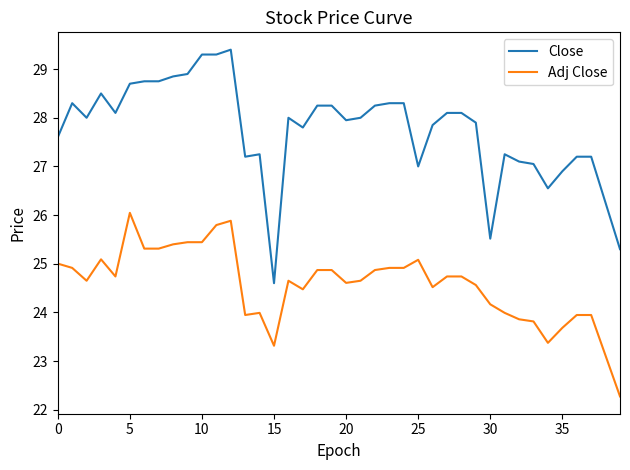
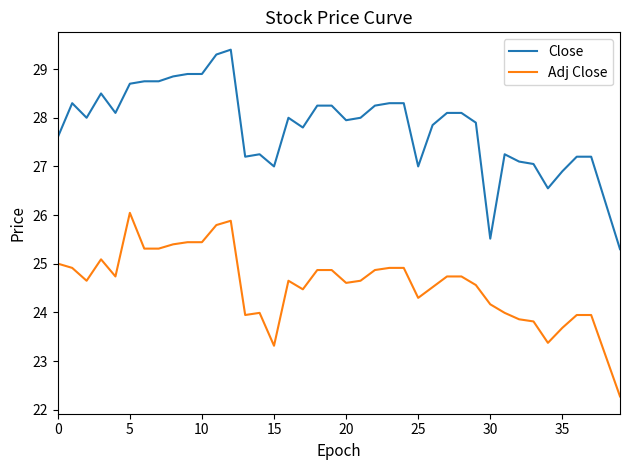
  {
    "Close": {
      "0": 27.6,
      "5": 28.7,
-     "10": 29.3,
-     "15": 24.6,
+     "10": 28.9,
+     "15": 27.0,
      "20": 28.0,
      "25": 27.0,
      "30": 25.5,
      "35": 26.9
    },
    "Adj Close": {
      "0": 25.0,
      "5": 26.0,
      "10": 25.4,
      "15": 23.3,
      "20": 24.6,
-     "25": 25.1,
+     "25": 24.3,
      "30": 24.2,
      "35": 23.7
    }
  }
